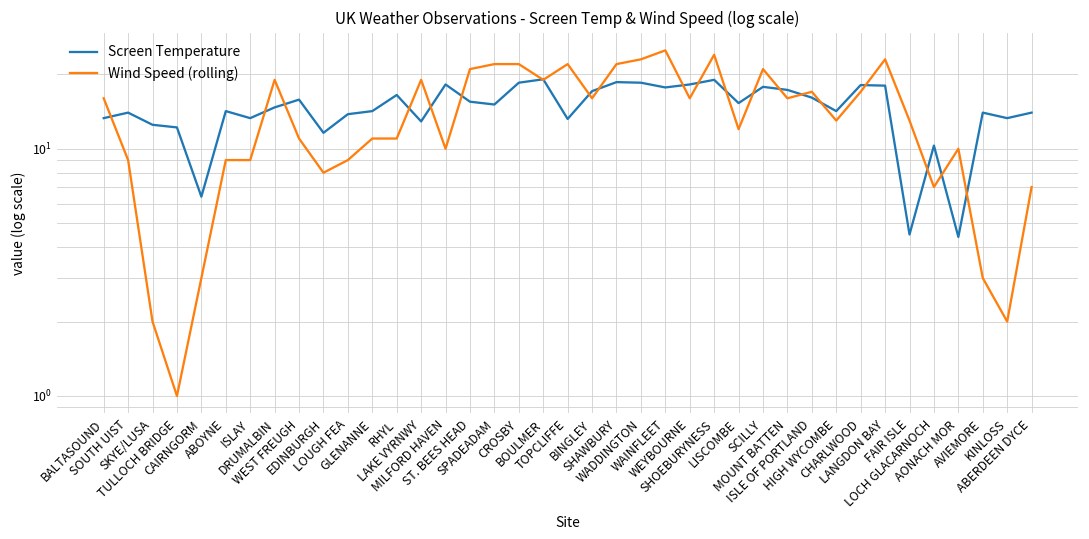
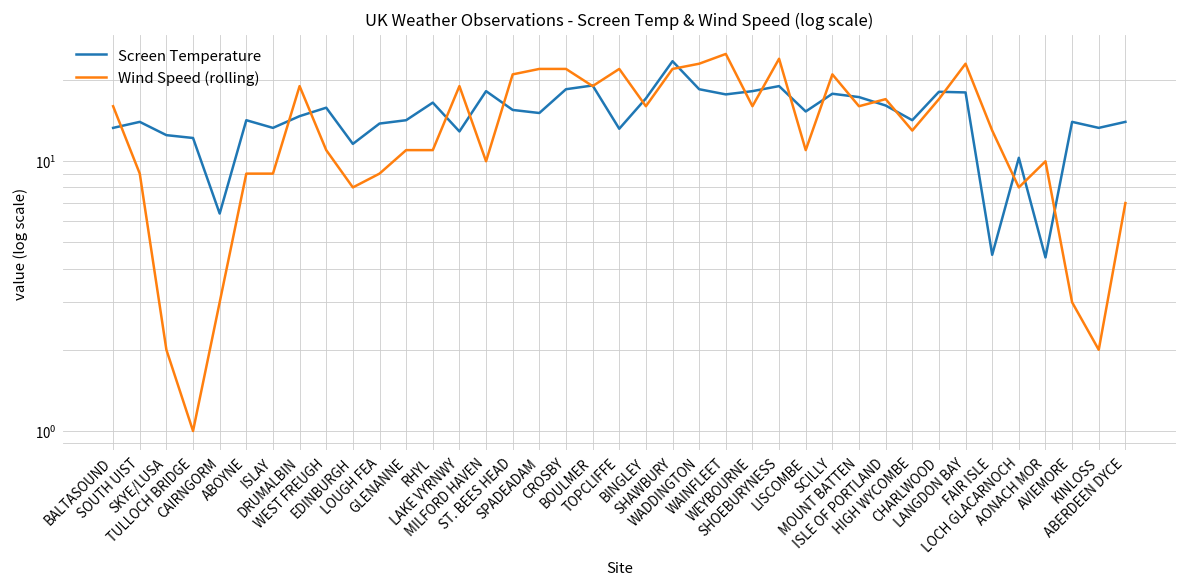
  {
    "Screen Temperature": {
      "BALTASOUND": 13,
      "SOUTH UIST": 14,
      "SKYE/LUSA": 13,
      "TULLOCH BRIDGE": 12,
      "CAIRNGORM": 6.4,
      "ABOYNE": 14,
      "ISLAY": 13,
      "DRUMALBIN": 15,
      "WEST FREUGH": 16,
      "EDINBURGH": 12,
      "LOUGH FEA": 14,
      "GLENANNE": 14,
      "RHYL": 17,
      "LAKE VYRNWY": 13,
      "MILFORD HAVEN": 18,
      "ST. BEES HEAD": 16,
      "SPADEADAM": 15,
      "CROSBY": 19,
      "TOPCLIFFE": 13,
      "BINGLEY": 17,
-     "SHAWBURY": 19,
+     "SHAWBURY": 24,
      "WADDINGTON": 19,
      "WAINFLEET": 18,
      "WEYBOURNE": 18,
      "SHOEBURYNESS": 19,
      "LISCOMBE": 15,
      "SCILLY": 18,
      "MOUNT BATTEN": 17,
      "ISLE OF PORTLAND": 16,
      "HIGH WYCOMBE": 14,
      "CHARLWOOD": 18,
      "LANGDON BAY": 18,
      "FAIR ISLE": 4.5,
      "LOCH GLACARNOCH": 10,
      "AONACH MOR": 4.4,
      "AVIEMORE": 14,
      "KINLOSS": 13,
      "ABERDEEN DYCE": 14
    },
    "Wind Speed (rolling)": {
      "BALTASOUND": 16,
      "SOUTH UIST": 9,
      "SKYE/LUSA": 2,
      "TULLOCH BRIDGE": 1,
      "CAIRNGORM": 3,
      "ABOYNE": 9,
      "ISLAY": 9,
      "DRUMALBIN": 19,
      "WEST FREUGH": 11,
      "EDINBURGH": 8,
      "LOUGH FEA": 9,
      "GLENANNE": 11,
      "RHYL": 11,
      "LAKE VYRNWY": 19,
      "MILFORD HAVEN": 10,
      "ST. BEES HEAD": 21,
      "SPADEADAM": 22,
      "CROSBY": 22,
      "TOPCLIFFE": 22,
      "BINGLEY": 16,
      "SHAWBURY": 22,
      "WADDINGTON": 23,
      "WAINFLEET": 25,
      "WEYBOURNE": 16,
      "SHOEBURYNESS": 24,
-     "LISCOMBE": 12,
+     "LISCOMBE": 11,
      "SCILLY": 21,
      "MOUNT BATTEN": 16,
      "ISLE OF PORTLAND": 17,
      "HIGH WYCOMBE": 13,
      "CHARLWOOD": 17,
      "LANGDON BAY": 23,
      "FAIR ISLE": 13,
-     "LOCH GLACARNOCH": 7,
+     "LOCH GLACARNOCH": 8,
      "AONACH MOR": 10,
      "AVIEMORE": 3,
      "KINLOSS": 2,
      "ABERDEEN DYCE": 7
    }
  }
